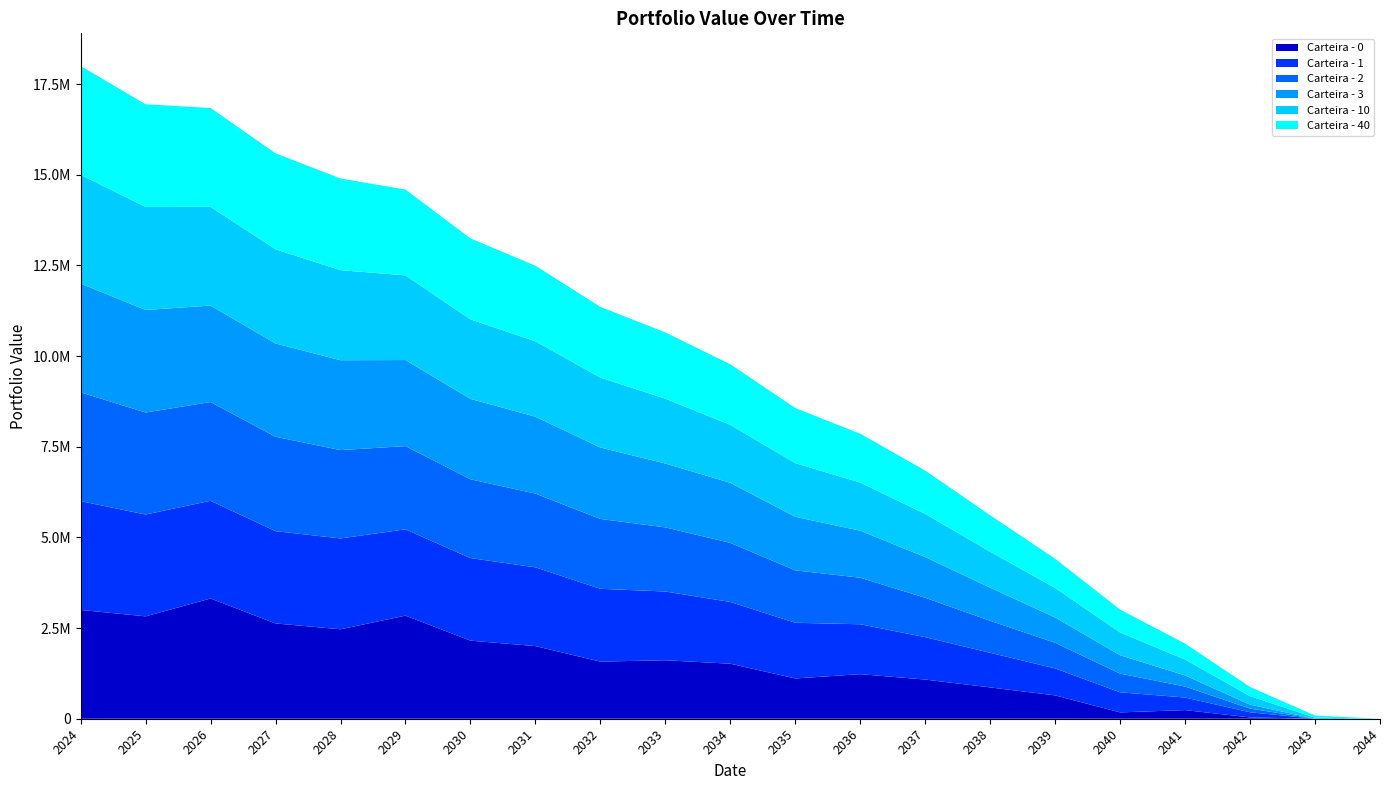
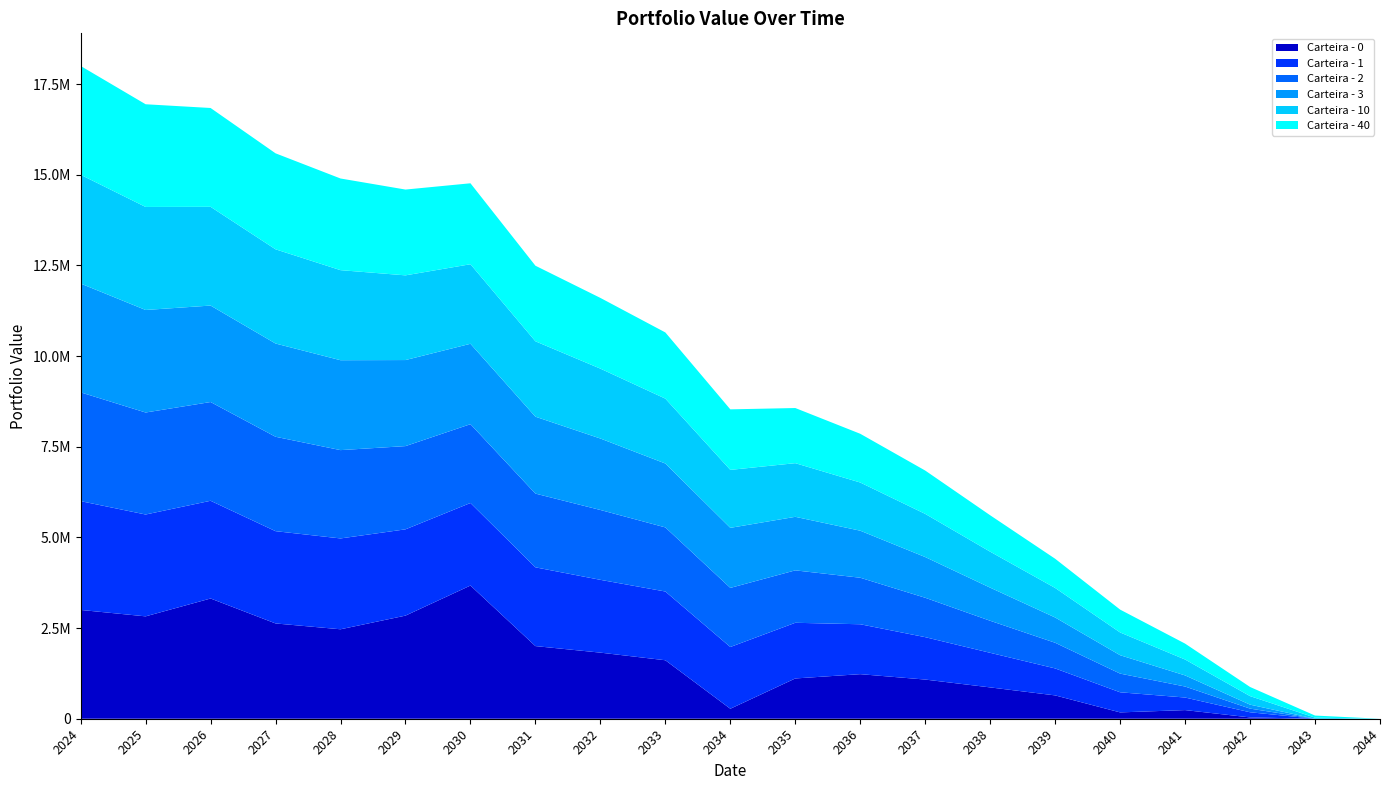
  {
    "Carteira - 0": {
-     "2030": 2200000,
-     "2032": 1600000,
-     "2034": 1500000
+     "2030": 3700000,
+     "2032": 1800000,
+     "2034": 300000
    }
  }
